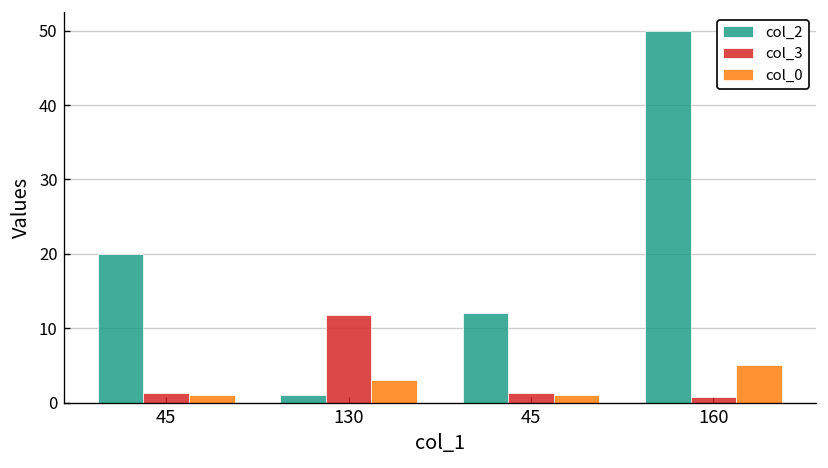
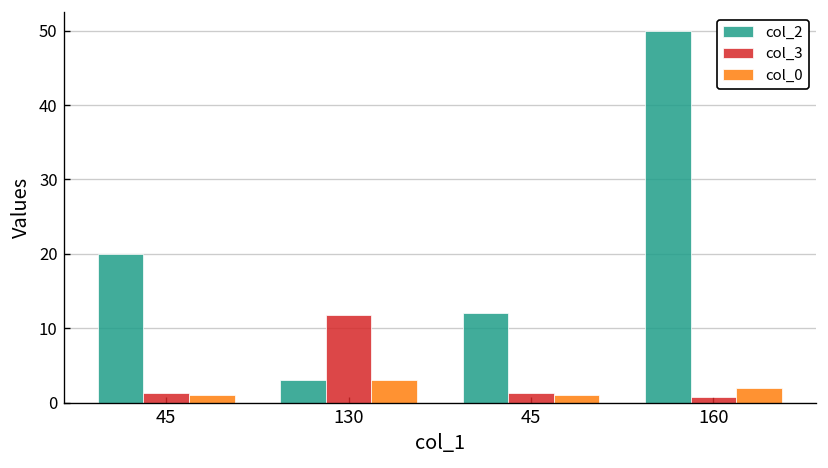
  {
    "col_2": {
-     "130": 1,
+     "130": 3,
      "160": 50
    },
    "col_3": {
      "130": 12,
      "160": 1
    },
    "col_0": {
      "130": 3,
-     "160": 5
+     "160": 2
    }
  }
